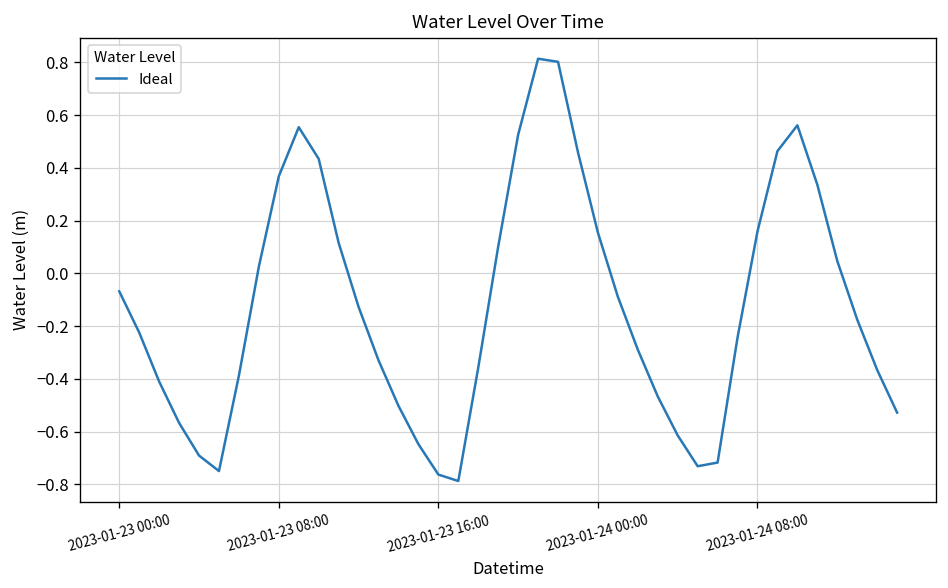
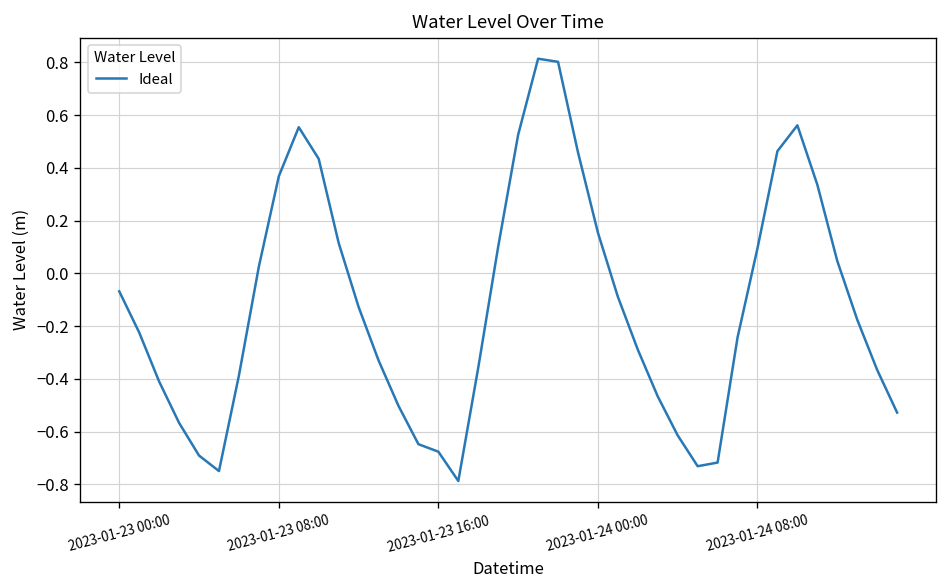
  {
    "2023-01-23 00:00": -0.07,
    "2023-01-23 08:00": 0.37,
-   "2023-01-23 16:00": -0.76,
+   "2023-01-23 16:00": -0.68,
    "2023-01-24 00:00": 0.15,
-   "2023-01-24 08:00": 0.16
+   "2023-01-24 08:00": 0.10
  }
